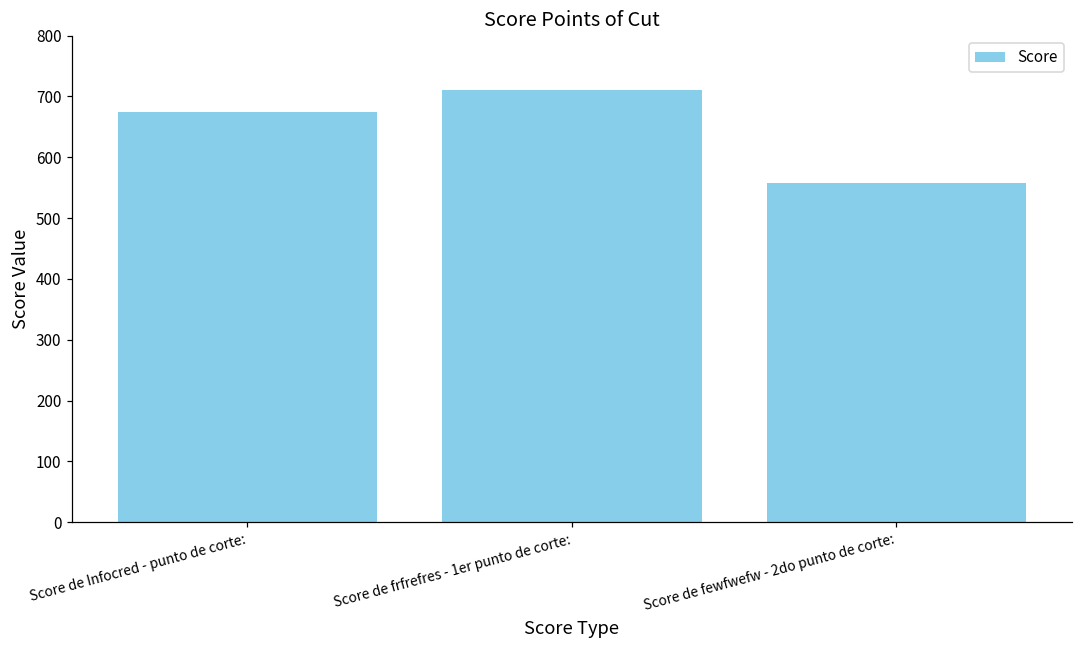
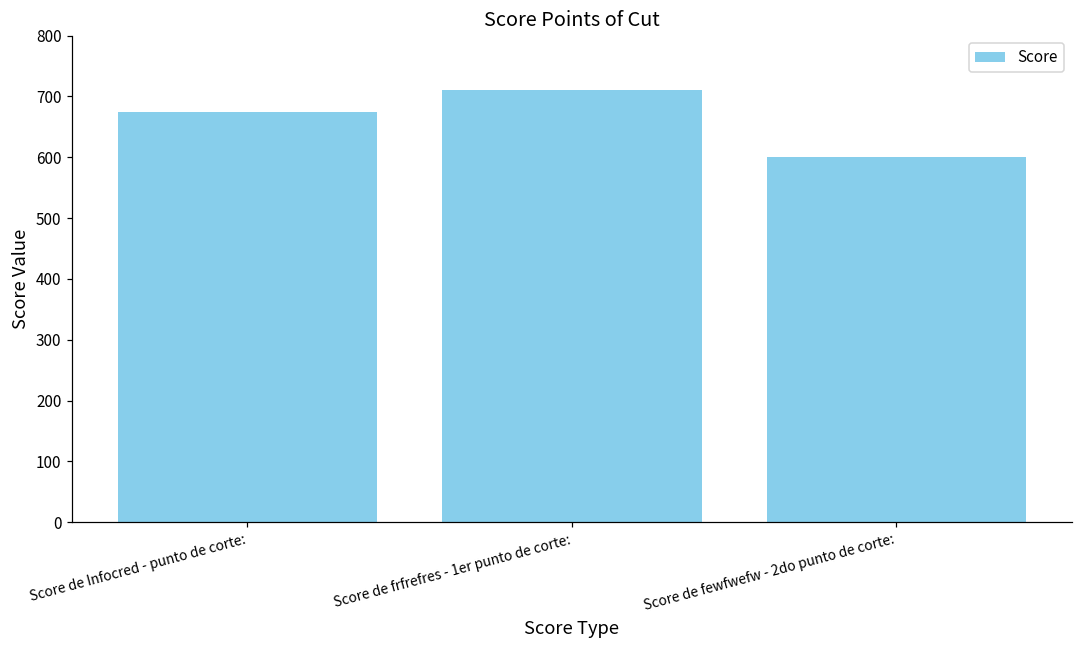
  {
    "Score de Infocred - punto de corte:": 680,
    "Score de frfrefres - 1er punto de corte:": 710,
-   "Score de fewfwefw - 2do punto de corte:": 560
+   "Score de fewfwefw - 2do punto de corte:": 600
  }
